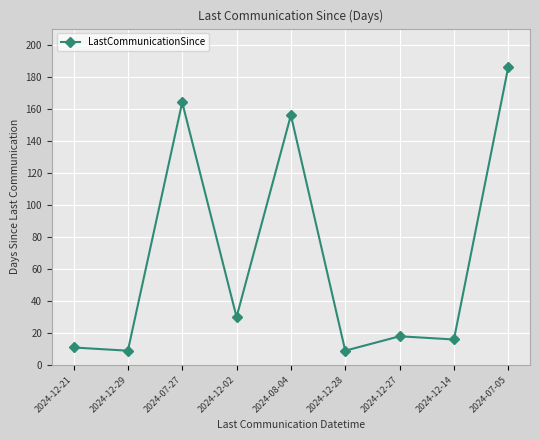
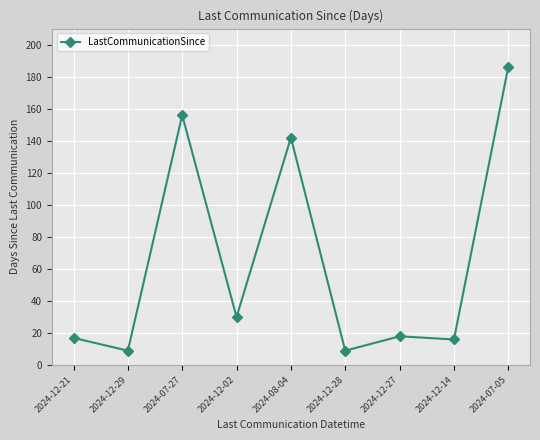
  {
-   "2024-12-21": 11,
+   "2024-12-21": 17,
    "2024-12-29": 9,
-   "2024-07-27": 164,
+   "2024-07-27": 156,
    "2024-12-02": 30,
-   "2024-08-04": 156,
+   "2024-08-04": 142,
    "2024-12-28": 9,
    "2024-12-27": 18,
    "2024-12-14": 16,
    "2024-07-05": 186
  }
